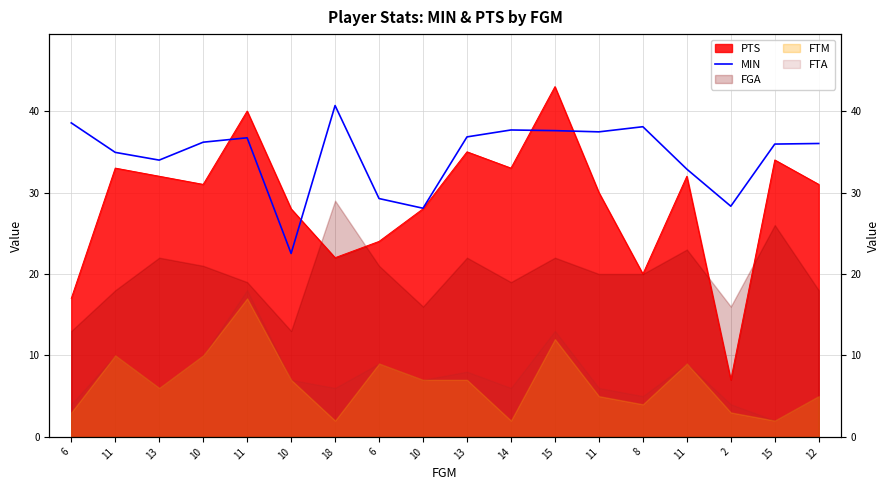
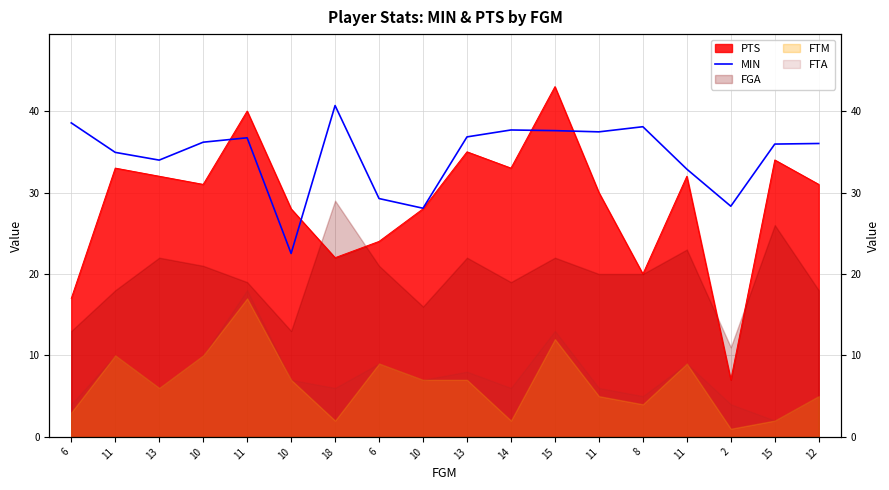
  {
    "PTS": {
      "18": 22,
      "14": 33,
      "2": 7,
      "12": 31
    },
    "MIN": {
      "18": 41,
      "14": 38,
      "8": 38,
      "2": 28,
      "12": 36
    },
    "FGA": {
      "18": 29,
      "14": 19,
-     "2": 16,
+     "2": 11,
      "12": 18
    },
    "FTM": {
      "18": 2,
      "14": 2,
      "8": 4,
-     "2": 3
+     "2": 1
    },
    "FTA": {
      "18": 6,
      "14": 6,
      "8": 5,
      "2": 4
    }
  }
